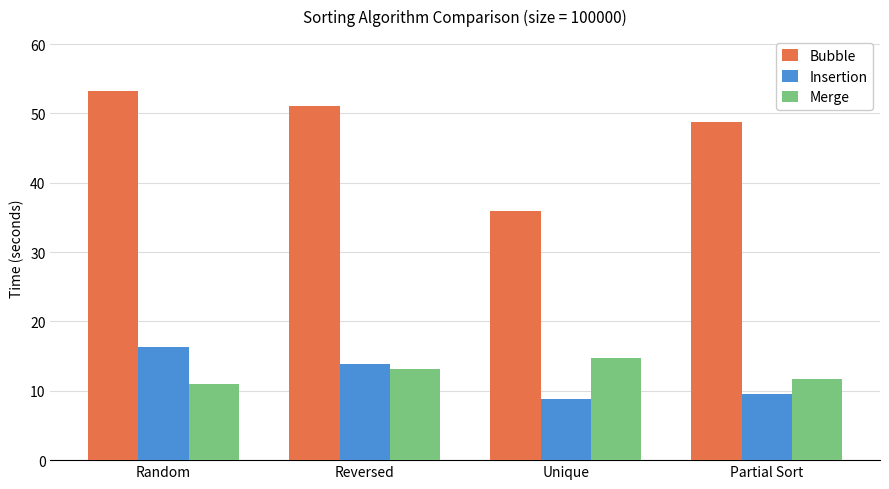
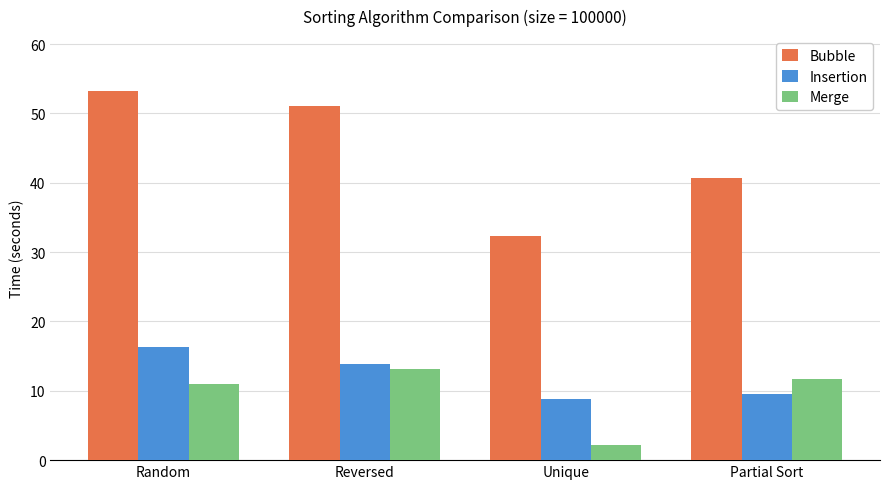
  {
    "Bubble": {
      "Random": 53,
      "Reversed": 51,
-     "Unique": 36,
-     "Partial Sort": 49
+     "Unique": 32,
+     "Partial Sort": 41
    },
    "Insertion": {
      "Random": 16,
      "Reversed": 14,
      "Unique": 9,
      "Partial Sort": 10
    },
    "Merge": {
      "Random": 11,
      "Reversed": 13,
-     "Unique": 15,
+     "Unique": 2,
      "Partial Sort": 12
    }
  }
